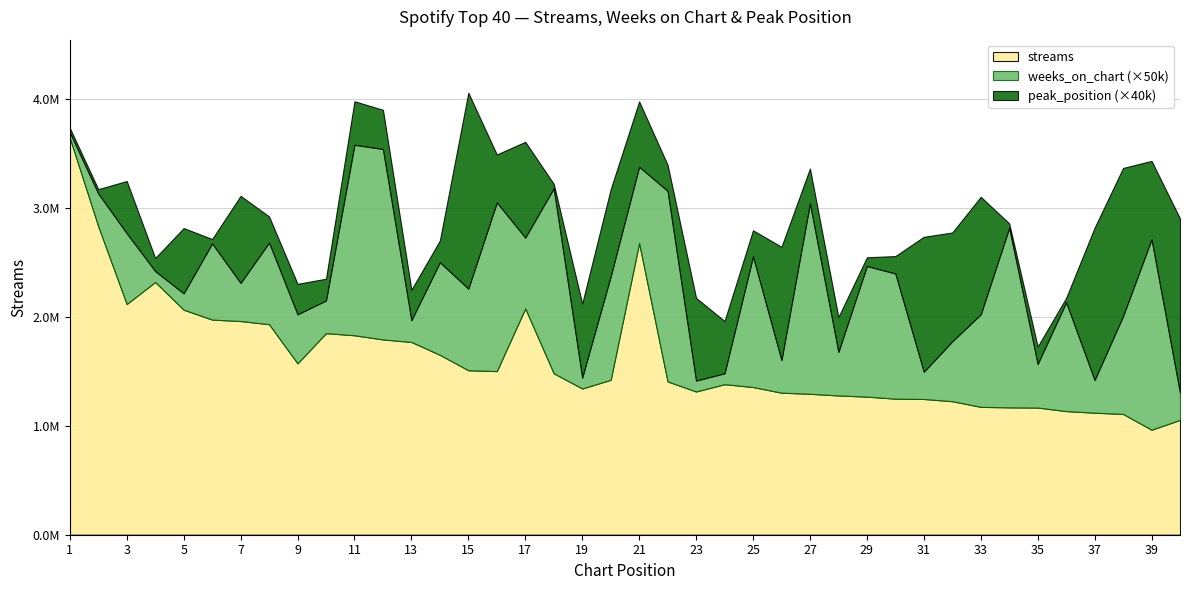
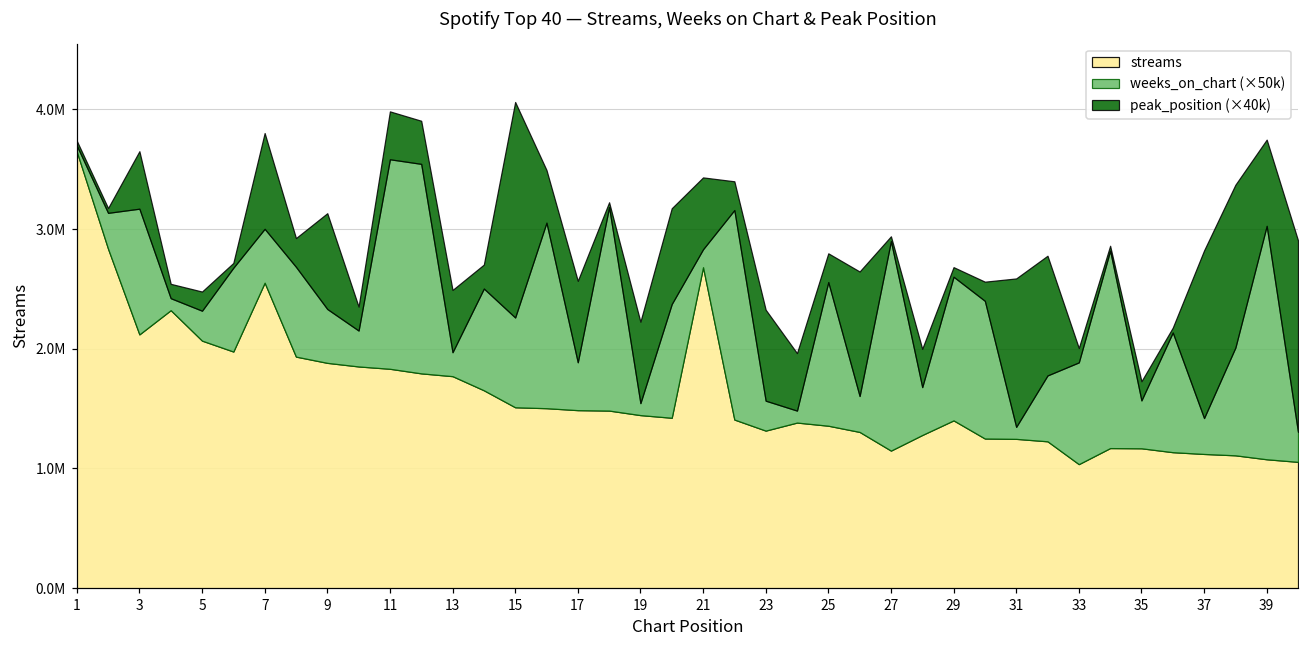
  {
    "streams": {
      "1": 3650000,
      "3": 2120000,
      "5": 2070000,
-     "7": 1960000,
-     "9": 1580000,
+     "7": 2550000,
+     "9": 1880000,
      "11": 1830000,
      "13": 1770000,
      "15": 1510000,
-     "17": 2080000,
-     "19": 1340000,
+     "17": 1490000,
+     "19": 1450000,
      "21": 2680000,
      "23": 1320000,
      "25": 1360000,
-     "27": 1290000,
-     "29": 1270000,
+     "27": 1150000,
+     "29": 1400000,
      "31": 1250000,
-     "33": 1170000,
+     "33": 1040000,
      "35": 1170000,
      "37": 1120000,
-     "39": 960000
+     "39": 1080000
    },
    "weeks_on_chart (×50k)": {
      "1": 50000,
-     "3": 650000,
-     "5": 150000,
-     "7": 350000,
+     "3": 1050000,
+     "5": 250000,
+     "7": 450000,
      "9": 450000,
      "11": 1750000,
      "13": 200000,
      "15": 750000,
-     "17": 650000,
+     "17": 400000,
      "19": 100000,
-     "21": 700000,
-     "23": 100000,
+     "21": 150000,
+     "23": 250000,
      "25": 1200000,
      "27": 1750000,
      "29": 1200000,
-     "31": 250000,
+     "31": 100000,
      "33": 850000,
      "35": 400000,
      "37": 300000,
-     "39": 1750000
+     "39": 1950000
    },
    "peak_position (×40k)": {
      "1": 40000,
      "3": 480000,
-     "5": 600000,
+     "5": 160000,
      "7": 800000,
-     "9": 280000,
+     "9": 800000,
      "11": 400000,
-     "13": 280000,
+     "13": 520000,
      "15": 1800000,
-     "17": 880000,
+     "17": 680000,
      "19": 680000,
      "21": 600000,
      "23": 760000,
      "25": 240000,
-     "27": 320000,
+     "27": 40000,
      "29": 80000,
      "31": 1240000,
-     "33": 1080000,
+     "33": 120000,
      "35": 160000,
      "37": 1400000,
      "39": 720000
    }
  }
